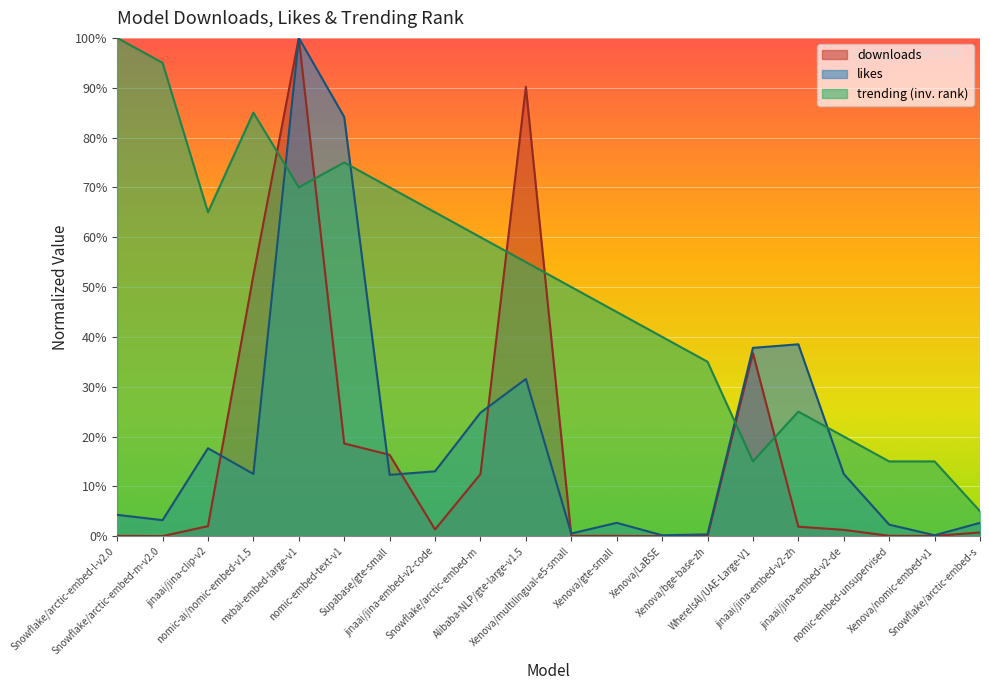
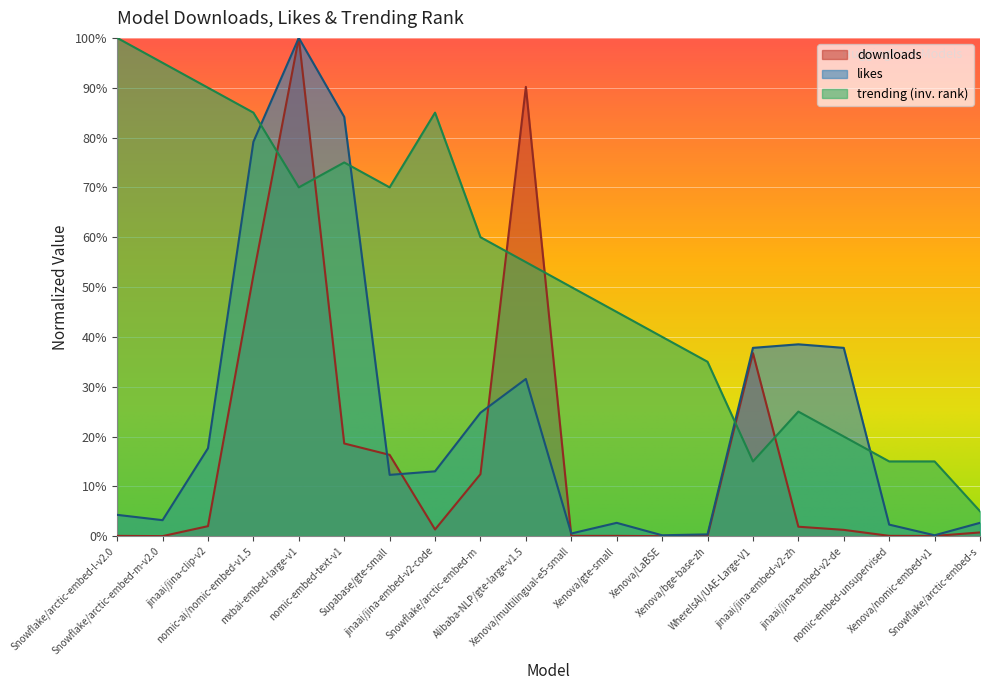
  {
    "downloads": {
      "Snowflake/arctic-embed-l-v2.0": "0%",
      "Snowflake/arctic-embed-m-v2.0": "0%",
      "jinaai/jina-clip-v2": "2%",
      "nomic-ai/nomic-embed-v1.5": "52%",
      "nomic-embed-text-v1": "19%",
      "Supabase/gte-small": "16%",
      "jinaai/jina-embed-v2-code": "1%",
      "Snowflake/arctic-embed-m": "12%",
      "Alibaba-NLP/gte-large-v1.5": "90%",
      "Xenova/gte-small": "0%",
      "WhereIsAI/UAE-Large-V1": "37%",
      "jinaai/jina-embed-v2-zh": "2%",
      "jinaai/jina-embed-v2-de": "1%",
      "nomic-embed-unsupervised": "0%",
      "Snowflake/arctic-embed-s": "1%"
    },
    "likes": {
      "Snowflake/arctic-embed-l-v2.0": "4%",
      "Snowflake/arctic-embed-m-v2.0": "3%",
      "jinaai/jina-clip-v2": "18%",
-     "nomic-ai/nomic-embed-v1.5": "12%",
+     "nomic-ai/nomic-embed-v1.5": "79%",
      "nomic-embed-text-v1": "84%",
      "Supabase/gte-small": "12%",
      "jinaai/jina-embed-v2-code": "13%",
      "Snowflake/arctic-embed-m": "25%",
      "Alibaba-NLP/gte-large-v1.5": "32%",
      "Xenova/gte-small": "3%",
      "WhereIsAI/UAE-Large-V1": "38%",
      "jinaai/jina-embed-v2-zh": "39%",
-     "jinaai/jina-embed-v2-de": "12%",
+     "jinaai/jina-embed-v2-de": "38%",
      "nomic-embed-unsupervised": "2%",
      "Snowflake/arctic-embed-s": "3%"
    },
    "trending (inv. rank)": {
      "Snowflake/arctic-embed-l-v2.0": "100%",
      "Snowflake/arctic-embed-m-v2.0": "95%",
-     "jinaai/jina-clip-v2": "65%",
+     "jinaai/jina-clip-v2": "90%",
      "nomic-ai/nomic-embed-v1.5": "85%",
      "mxbai-embed-large-v1": "70%",
      "nomic-embed-text-v1": "75%",
      "Supabase/gte-small": "70%",
-     "jinaai/jina-embed-v2-code": "65%",
+     "jinaai/jina-embed-v2-code": "85%",
      "Snowflake/arctic-embed-m": "60%",
      "Alibaba-NLP/gte-large-v1.5": "55%",
      "Xenova/multilingual-e5-small": "50%",
      "Xenova/gte-small": "45%",
      "Xenova/LaBSE": "40%",
      "Xenova/bge-base-zh": "35%",
      "WhereIsAI/UAE-Large-V1": "15%",
      "jinaai/jina-embed-v2-zh": "25%",
      "jinaai/jina-embed-v2-de": "20%",
      "nomic-embed-unsupervised": "15%",
      "Xenova/nomic-embed-v1": "15%",
      "Snowflake/arctic-embed-s": "5%"
    }
  }
